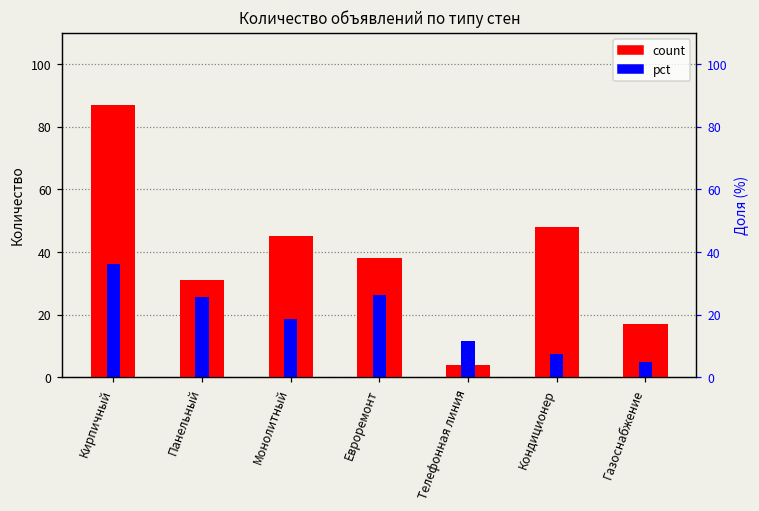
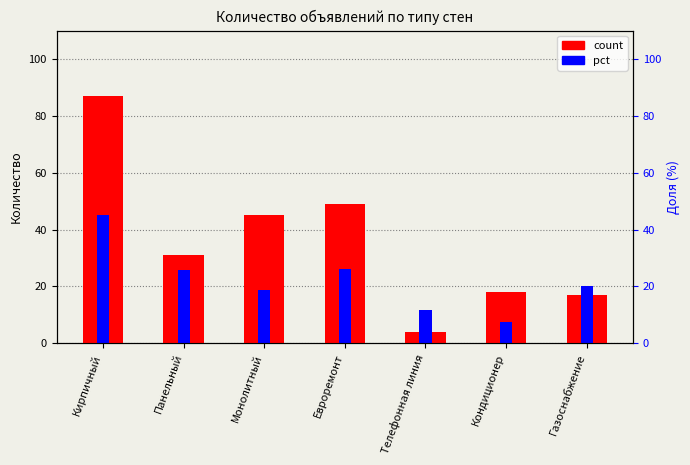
  {
    "count": {
      "Кирпичный": 87,
      "Панельный": 31,
      "Монолитный": 45,
-     "Евроремонт": 38,
-     "Кондиционер": 48
+     "Евроремонт": 49,
+     "Кондиционер": 18
    },
    "pct": {
-     "Кирпичный": 36,
+     "Кирпичный": 45,
      "Телефонная линия": 12,
-     "Газоснабжение": 5
+     "Газоснабжение": 20
    }
  }
